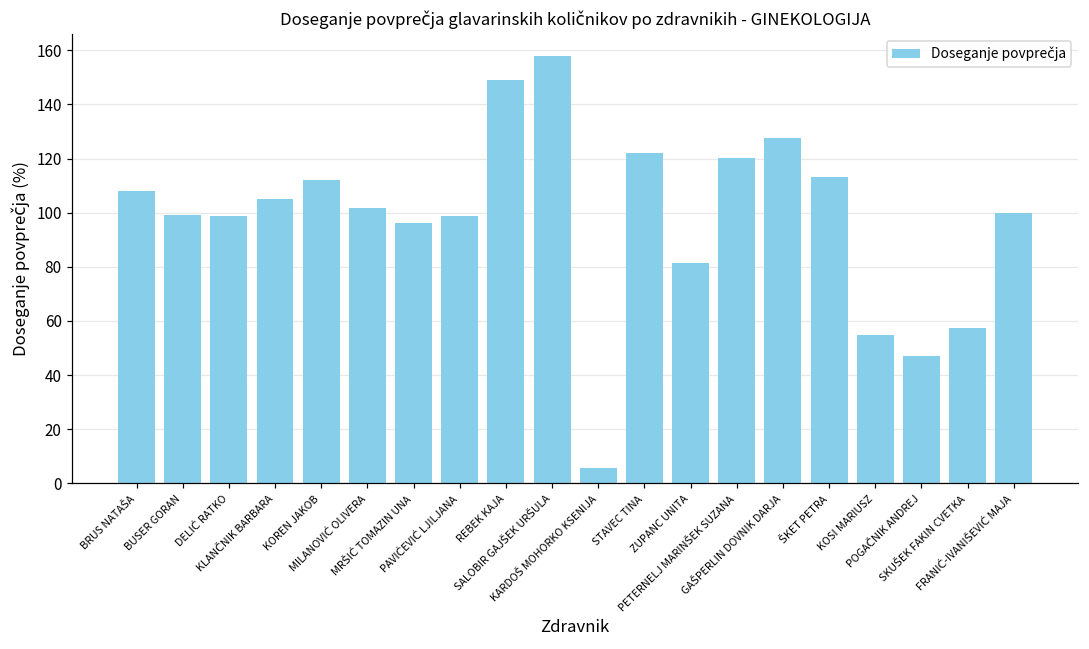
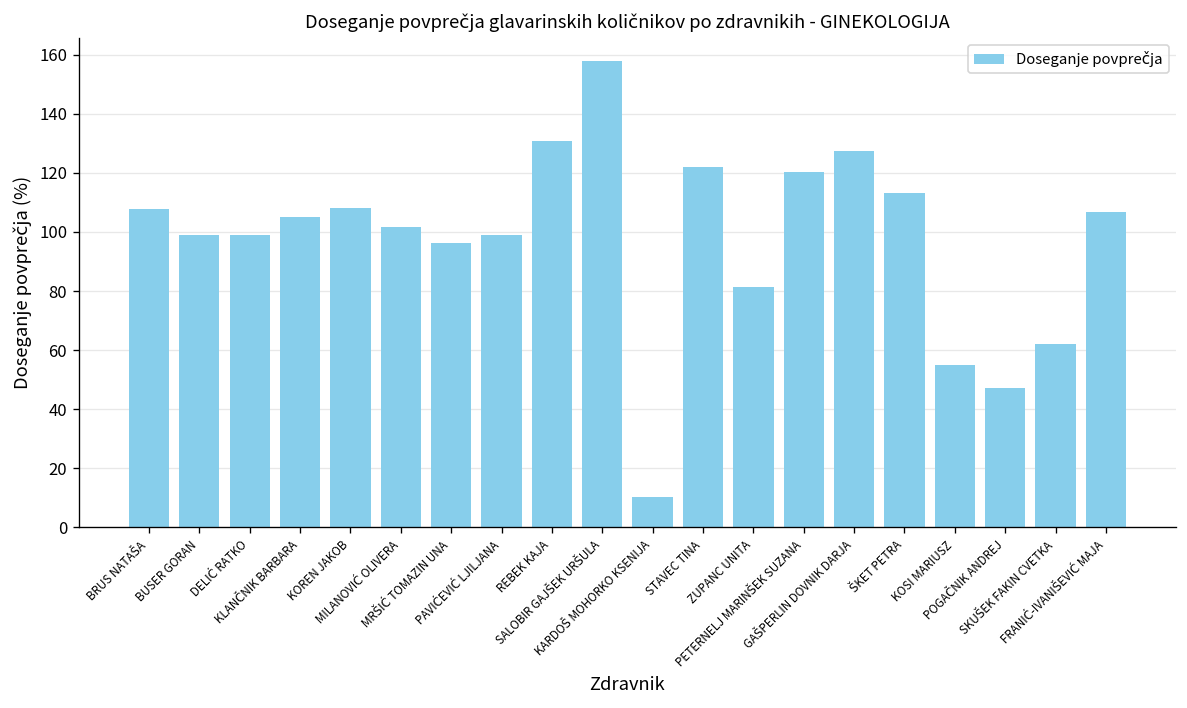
  {
    "BRUS NATAŠA": 108,
    "BUSER GORAN": 99,
    "DELIĆ RATKO": 99,
    "KLANČNIK BARBARA": 105,
-   "KOREN JAKOB": 112,
+   "KOREN JAKOB": 108,
    "MILANOVIĆ OLIVERA": 102,
    "MRŠIĆ TOMAZIN UNA": 96,
    "PAVIĆEVIĆ LJILJANA": 99,
-   "REBEK KAJA": 149,
+   "REBEK KAJA": 131,
    "SALOBIR GAJŠEK URŠULA": 158,
-   "KARDOŠ MOHORKO KSENIJA": 6,
+   "KARDOŠ MOHORKO KSENIJA": 10,
    "STAVEC TINA": 122,
    "ZUPANC UNITA": 81,
    "PETERNELJ MARINŠEK SUZANA": 120,
    "GAŠPERLIN DOVNIK DARJA": 128,
    "ŠKET PETRA": 113,
    "KOSI MARIUSZ": 55,
    "POGAČNIK ANDREJ": 47,
-   "SKUŠEK FAKIN CVETKA": 58,
-   "FRANIĆ-IVANIŠEVIĆ MAJA": 100
+   "SKUŠEK FAKIN CVETKA": 62,
+   "FRANIĆ-IVANIŠEVIĆ MAJA": 107
  }
